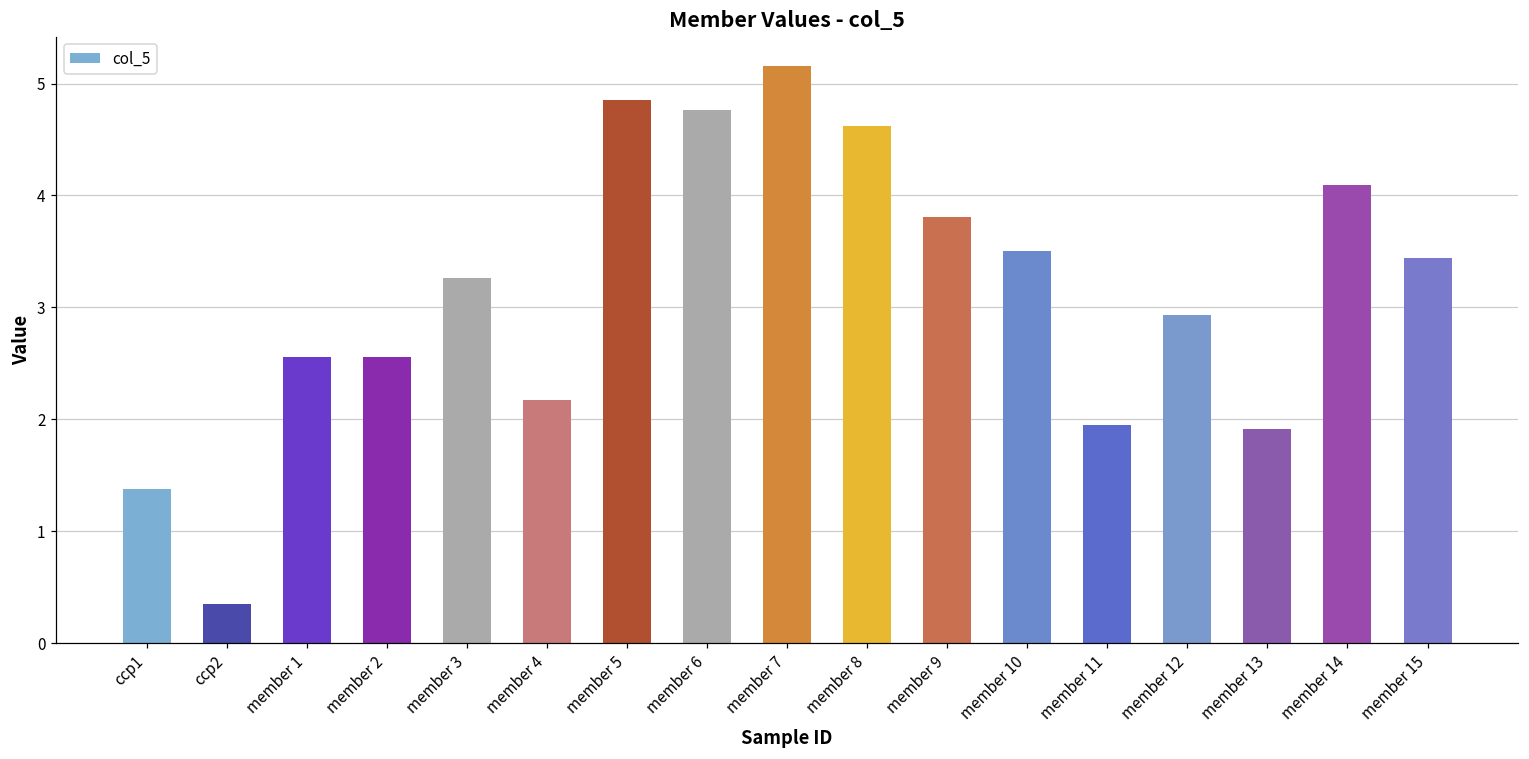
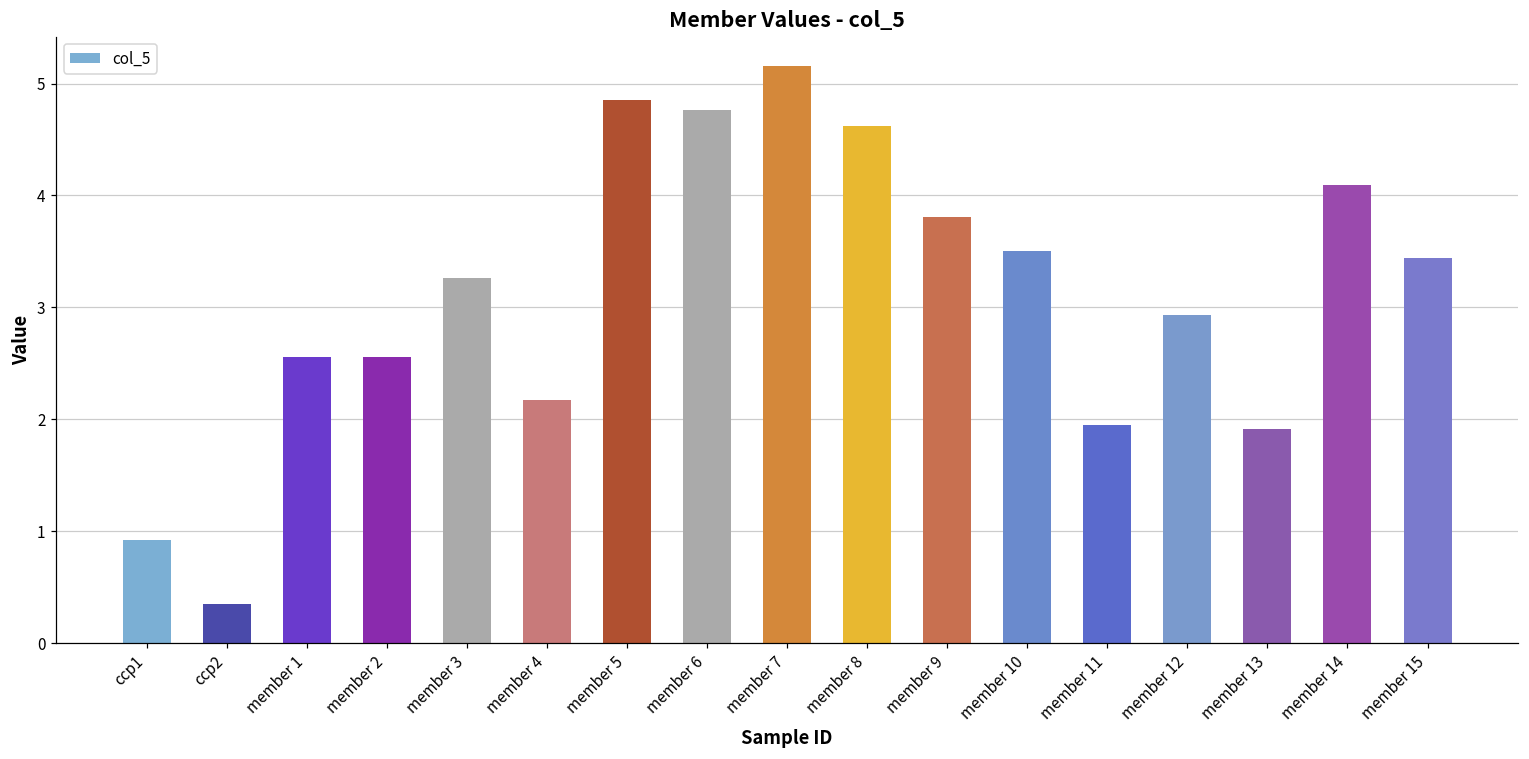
  {
-   "ccp1": 1.38,
+   "ccp1": 0.92,
    "ccp2": 0.35,
    "member 1": 2.56,
    "member 2": 2.56,
    "member 3": 3.26,
    "member 4": 2.17,
    "member 5": 4.85,
    "member 6": 4.77,
    "member 7": 5.16,
    "member 8": 4.62,
    "member 9": 3.81,
    "member 10": 3.50,
    "member 11": 1.95,
    "member 12": 2.93,
    "member 13": 1.92,
    "member 14": 4.09,
    "member 15": 3.44
  }
